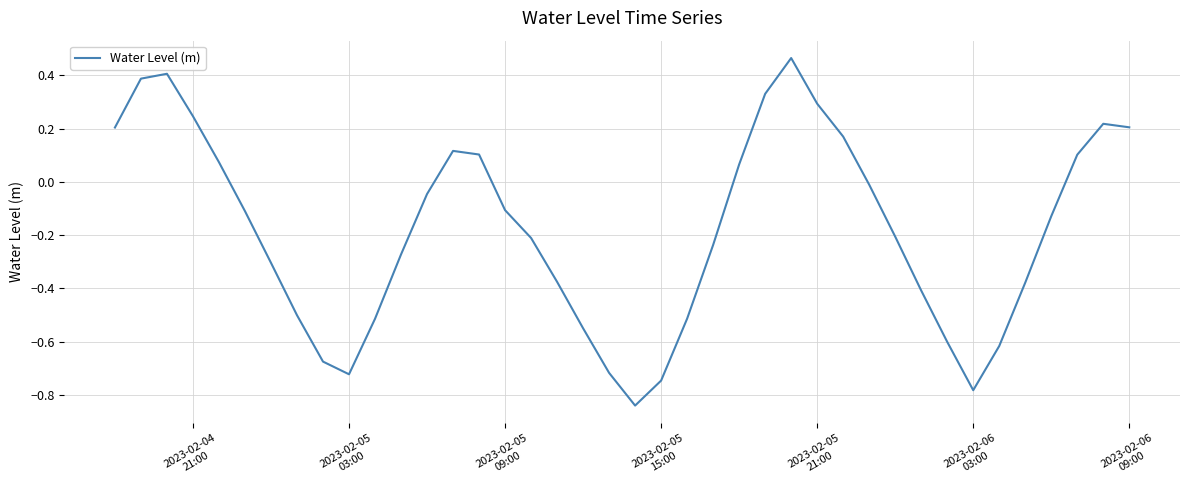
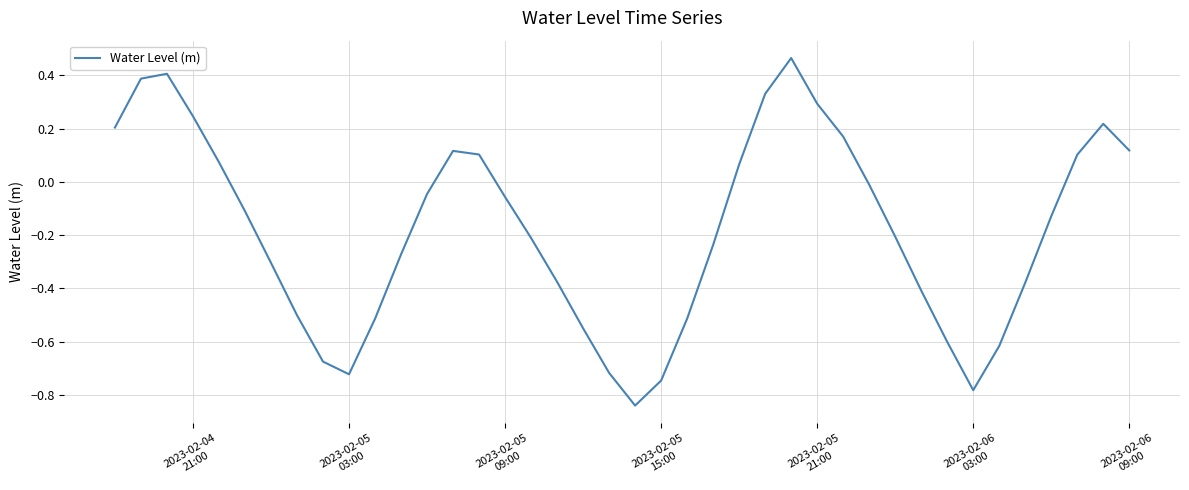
  {
    "2023-02-04 21:00": 0.25,
    "2023-02-05 03:00": -0.72,
-   "2023-02-05 09:00": -0.11,
+   "2023-02-05 09:00": -0.06,
    "2023-02-05 15:00": -0.75,
    "2023-02-05 21:00": 0.29,
    "2023-02-06 03:00": -0.78,
-   "2023-02-06 09:00": 0.20
+   "2023-02-06 09:00": 0.12
  }
